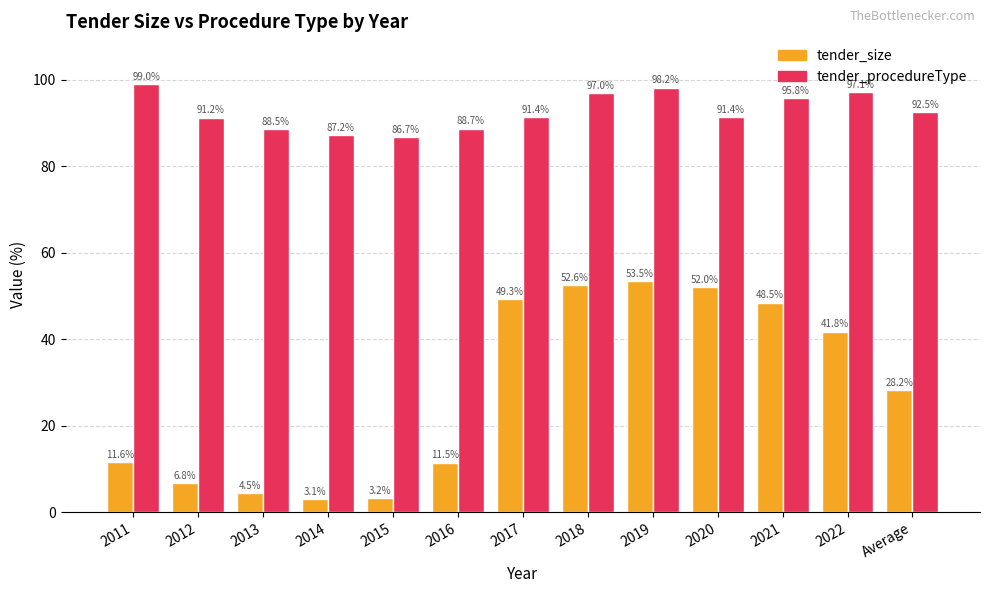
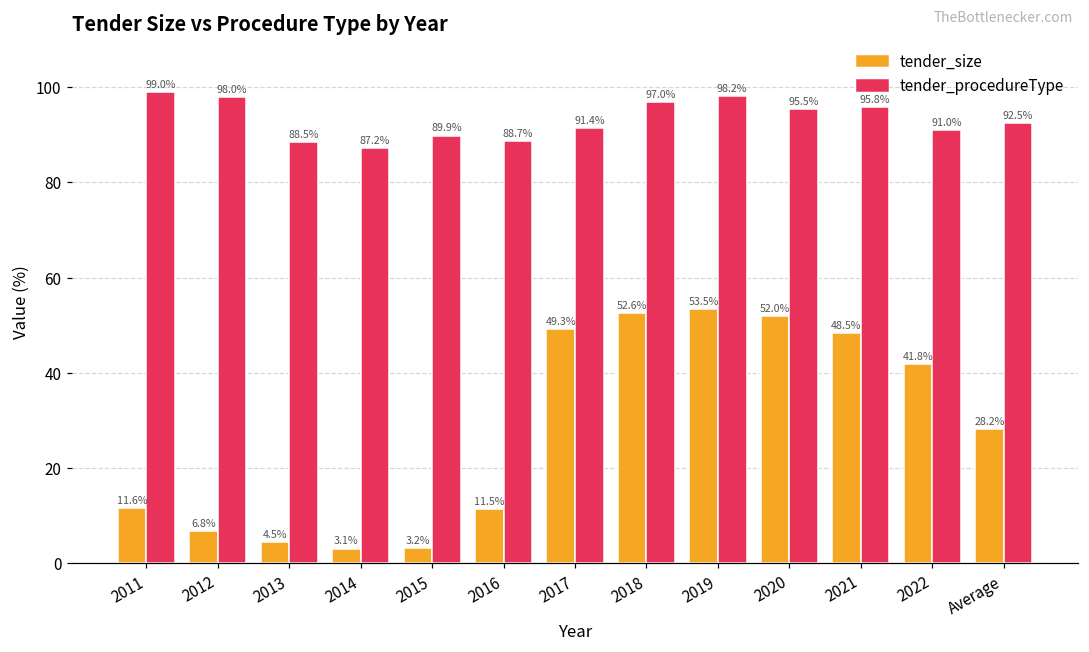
  {
    "tender_size": {
      "2011": "11.6%",
      "2012": "6.8%",
      "2013": "4.5%",
      "2014": "3.1%",
      "2015": "3.2%",
      "2016": "11.5%",
      "2017": "49.3%",
      "2018": "52.6%",
      "2019": "53.5%",
      "2020": "52.0%",
      "2021": "48.5%",
      "2022": "41.8%",
      "Average": "28.2%"
    },
    "tender_procedureType": {
      "2011": "99.0%",
-     "2012": "91.2%",
+     "2012": "98.0%",
      "2013": "88.5%",
      "2014": "87.2%",
-     "2015": "86.7%",
+     "2015": "89.9%",
      "2016": "88.7%",
      "2017": "91.4%",
      "2018": "97.0%",
      "2019": "98.2%",
-     "2020": "91.4%",
+     "2020": "95.5%",
      "2021": "95.8%",
-     "2022": "97.1%",
+     "2022": "91.0%",
      "Average": "92.5%"
    }
  }
